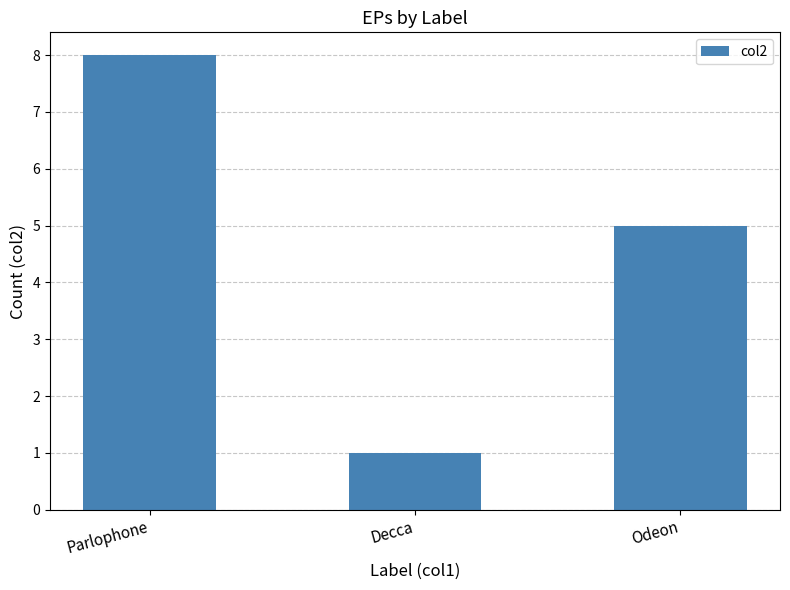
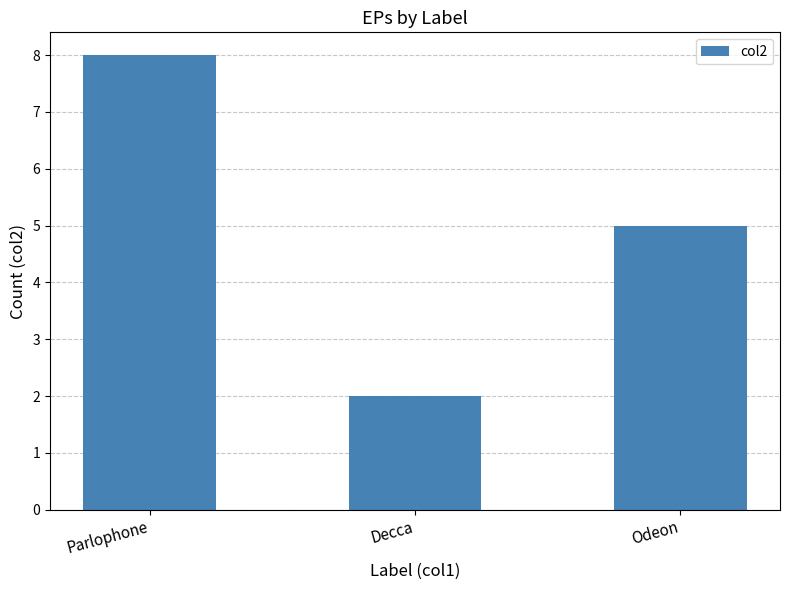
  {
    "Parlophone": 8,
-   "Decca": 1,
+   "Decca": 2,
    "Odeon": 5
  }
